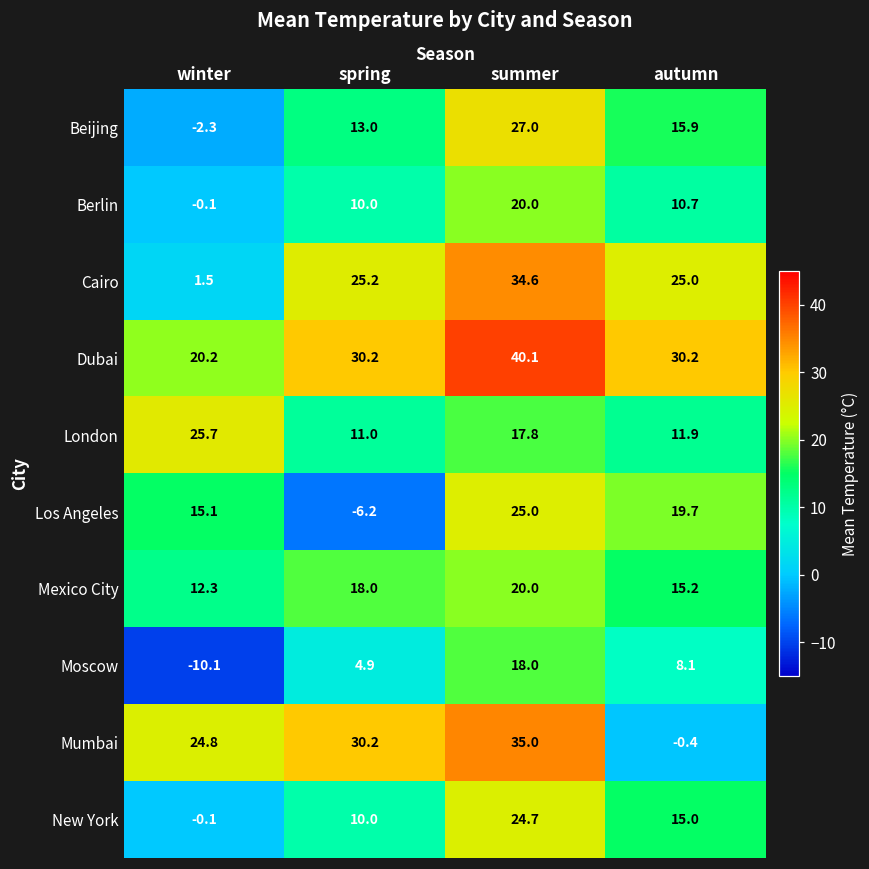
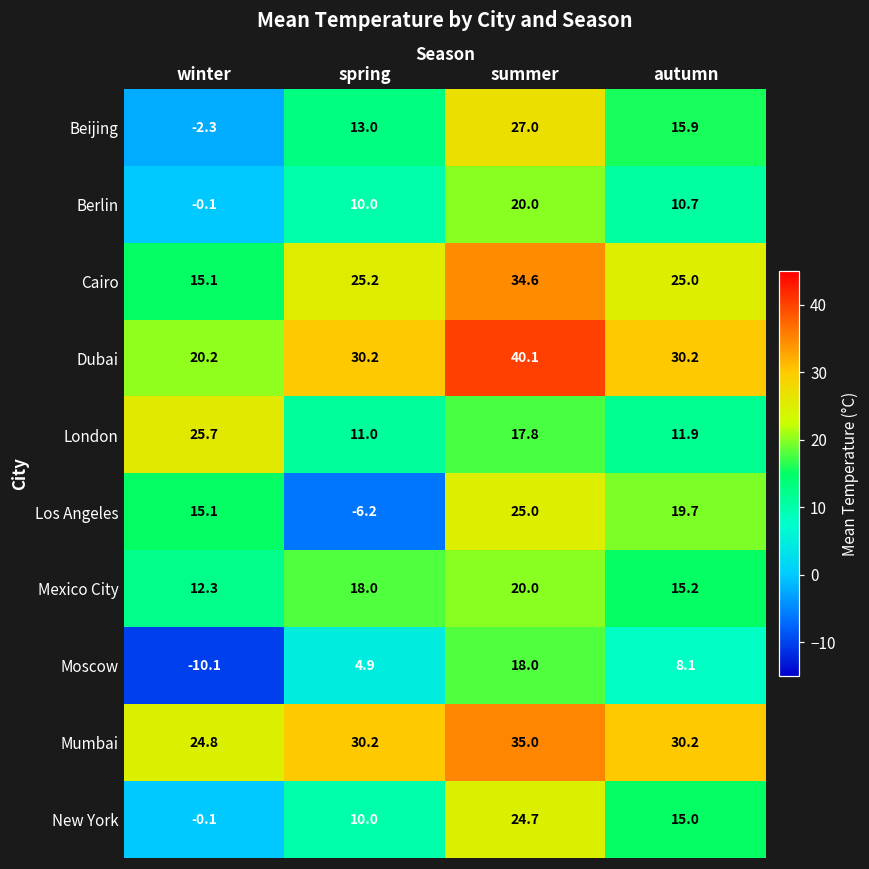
  {
    "Beijing": {
      "winter": -2.3,
      "spring": 13.0,
      "summer": 27.0,
      "autumn": 15.9
    },
    "Berlin": {
      "winter": -0.1,
      "spring": 10.0,
      "summer": 20.0,
      "autumn": 10.7
    },
    "Cairo": {
-     "winter": 1.5,
+     "winter": 15.1,
      "spring": 25.2,
      "summer": 34.6,
      "autumn": 25.0
    },
    "Dubai": {
      "winter": 20.2,
      "spring": 30.2,
      "summer": 40.1,
      "autumn": 30.2
    },
    "London": {
      "winter": 25.7,
      "spring": 11.0,
      "summer": 17.8,
      "autumn": 11.9
    },
    "Los Angeles": {
      "winter": 15.1,
      "spring": -6.2,
      "summer": 25.0,
      "autumn": 19.7
    },
    "Mexico City": {
      "winter": 12.3,
      "spring": 18.0,
      "summer": 20.0,
      "autumn": 15.2
    },
    "Moscow": {
      "winter": -10.1,
      "spring": 4.9,
      "summer": 18.0,
      "autumn": 8.1
    },
    "Mumbai": {
      "winter": 24.8,
      "spring": 30.2,
      "summer": 35.0,
-     "autumn": -0.4
+     "autumn": 30.2
    },
    "New York": {
      "winter": -0.1,
      "spring": 10.0,
      "summer": 24.7,
      "autumn": 15.0
    }
  }
